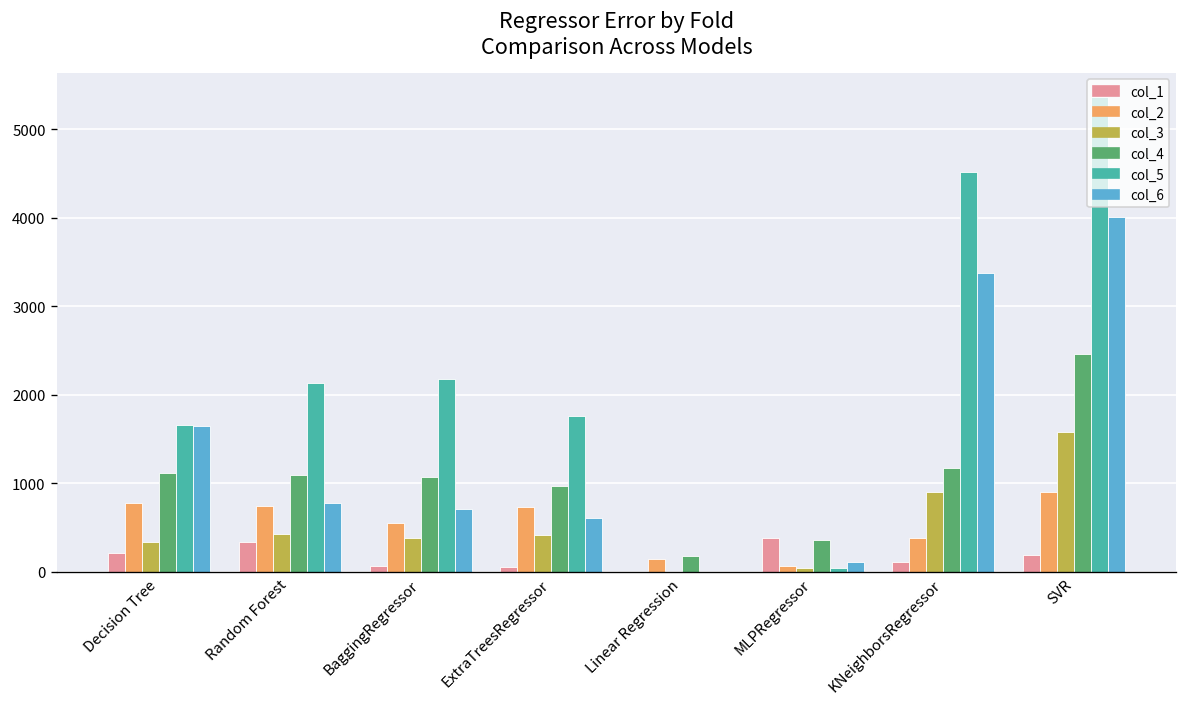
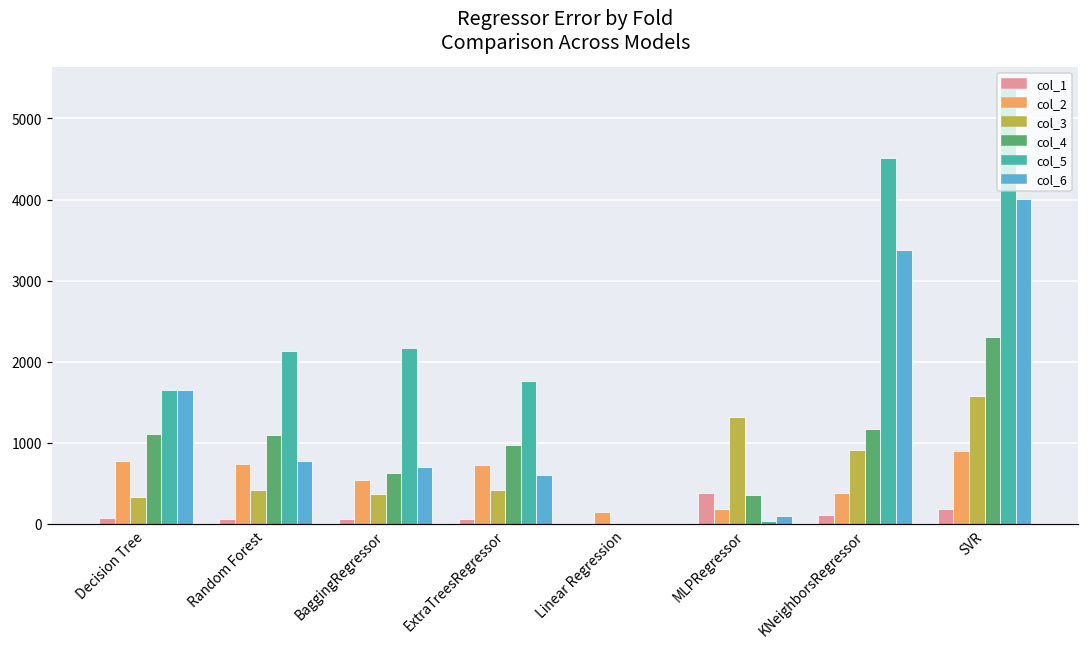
  {
    "col_1": {
-     "Decision Tree": 200,
-     "Random Forest": 300,
+     "Decision Tree": 100,
+     "Random Forest": 100,
      "BaggingRegressor": 100,
      "ExtraTreesRegressor": 100,
      "Linear Regression": 0,
      "MLPRegressor": 400,
      "KNeighborsRegressor": 100,
      "SVR": 200
    },
    "col_2": {
      "Decision Tree": 800,
      "Random Forest": 700,
      "BaggingRegressor": 500,
      "ExtraTreesRegressor": 700,
      "Linear Regression": 100,
-     "MLPRegressor": 100,
+     "MLPRegressor": 200,
      "KNeighborsRegressor": 400,
      "SVR": 900
    },
    "col_3": {
      "Decision Tree": 300,
      "Random Forest": 400,
      "BaggingRegressor": 400,
      "ExtraTreesRegressor": 400,
      "Linear Regression": 0,
-     "MLPRegressor": 0,
+     "MLPRegressor": 1300,
      "KNeighborsRegressor": 900,
      "SVR": 1600
    },
    "col_4": {
      "Decision Tree": 1100,
      "Random Forest": 1100,
-     "BaggingRegressor": 1100,
+     "BaggingRegressor": 600,
      "ExtraTreesRegressor": 1000,
-     "Linear Regression": 200,
+     "Linear Regression": 0,
      "MLPRegressor": 400,
      "KNeighborsRegressor": 1200,
-     "SVR": 2500
+     "SVR": 2300
    }
  }
